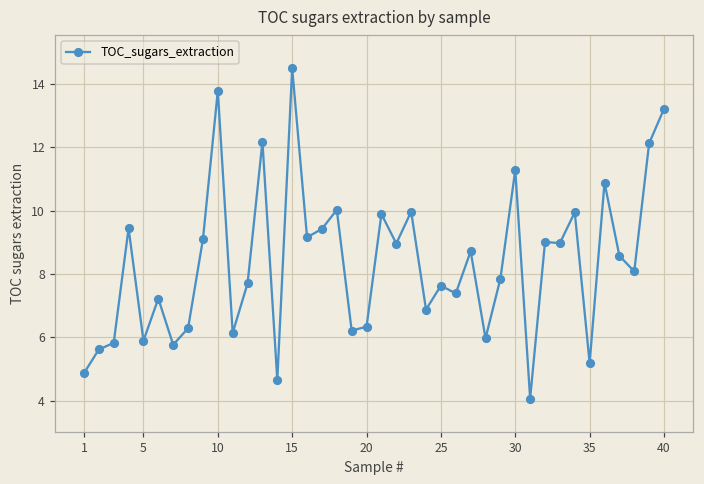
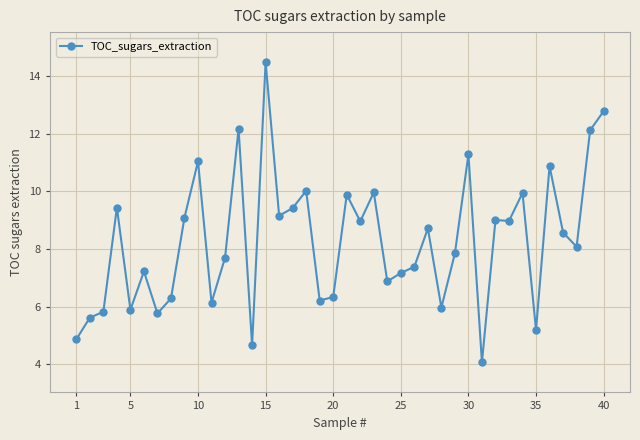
  {
    "1": 4.9,
    "5": 5.9,
-   "10": 13.8,
+   "10": 11.0,
    "15": 14.5,
    "20": 6.3,
-   "25": 7.6,
+   "25": 7.2,
    "30": 11.3,
    "35": 5.2,
-   "40": 13.2
+   "40": 12.8
  }
